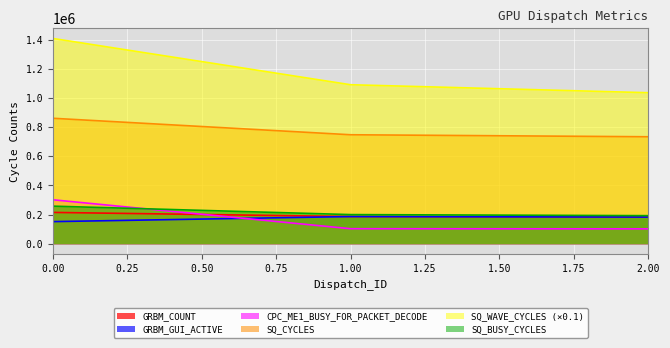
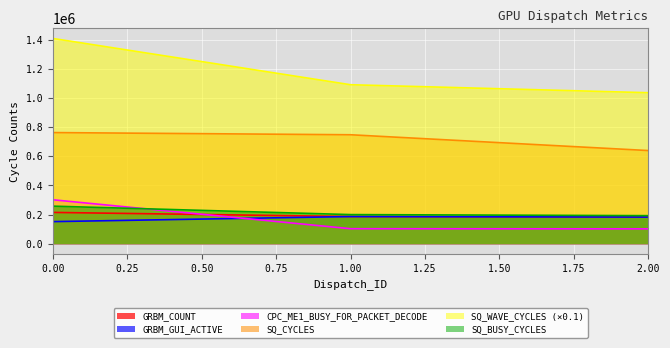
  {
    "GRBM_COUNT": {
      "0.00": 220000
    },
    "GRBM_GUI_ACTIVE": {
      "0.00": 150000
    },
    "CPC_ME1_BUSY_FOR_PACKET_DECODE": {
      "0.00": 300000,
      "1.00": 100000,
      "2.00": 100000
    },
    "SQ_CYCLES": {
-     "0.00": 860000,
+     "0.00": 760000,
      "1.00": 750000,
-     "2.00": 730000
+     "2.00": 640000
    },
    "SQ_WAVE_CYCLES (×0.1)": {
      "0.00": 1410000,
      "1.00": 1090000,
      "2.00": 1040000
    },
    "SQ_BUSY_CYCLES": {
      "0.00": 260000
    }
  }
